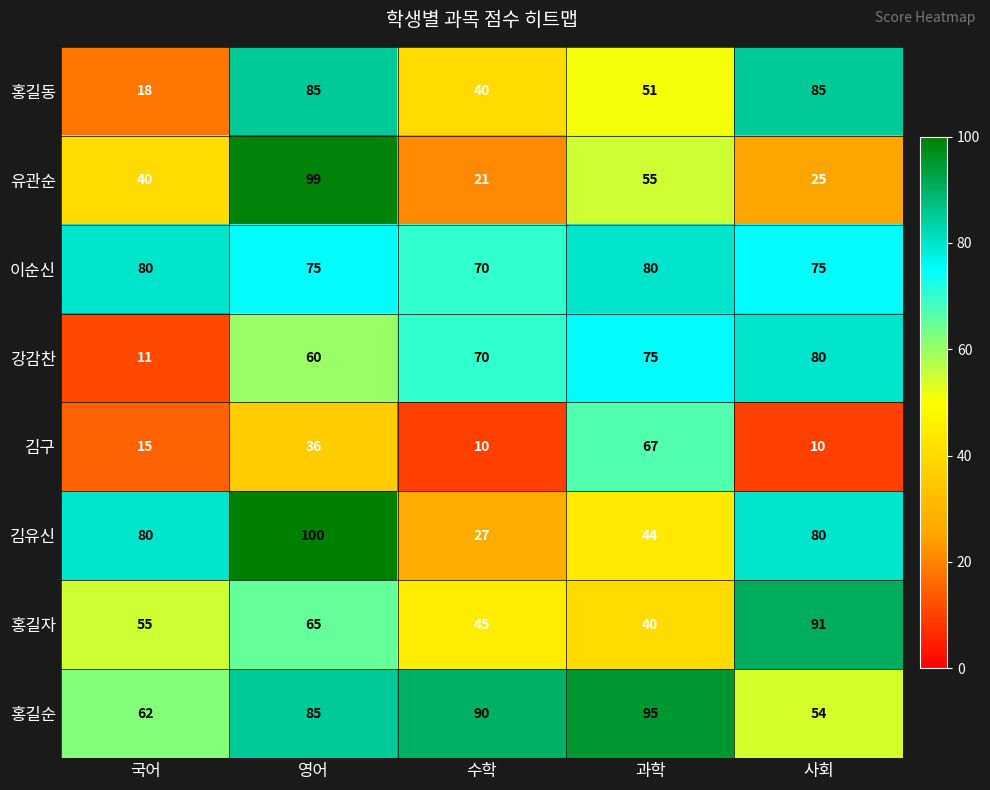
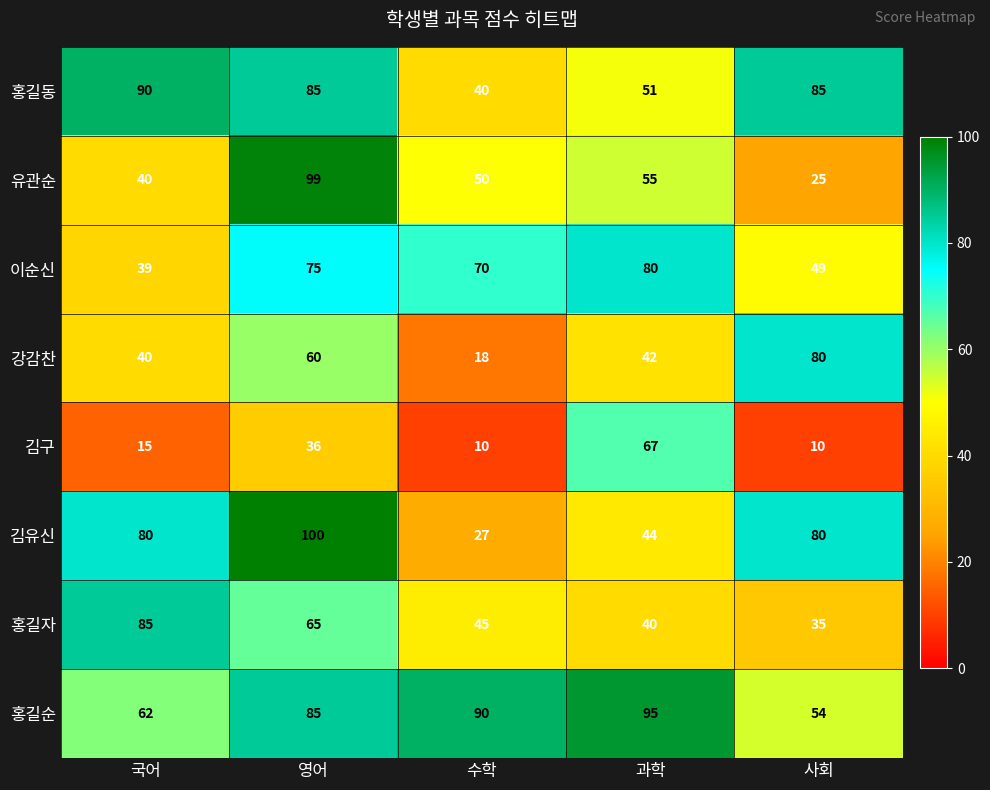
  {
    "홍길동": {
-     "국어": 18,
+     "국어": 90,
      "영어": 85,
      "수학": 40,
      "과학": 51,
      "사회": 85
    },
    "유관순": {
      "국어": 40,
      "영어": 99,
-     "수학": 21,
+     "수학": 50,
      "과학": 55,
      "사회": 25
    },
    "이순신": {
-     "국어": 80,
+     "국어": 39,
      "영어": 75,
      "수학": 70,
      "과학": 80,
-     "사회": 75
+     "사회": 49
    },
    "강감찬": {
-     "국어": 11,
+     "국어": 40,
      "영어": 60,
-     "수학": 70,
-     "과학": 75,
+     "수학": 18,
+     "과학": 42,
      "사회": 80
    },
    "김구": {
      "국어": 15,
      "영어": 36,
      "수학": 10,
      "과학": 67,
      "사회": 10
    },
    "김유신": {
      "국어": 80,
      "영어": 100,
      "수학": 27,
      "과학": 44,
      "사회": 80
    },
    "홍길자": {
-     "국어": 55,
+     "국어": 85,
      "영어": 65,
      "수학": 45,
      "과학": 40,
-     "사회": 91
+     "사회": 35
    },
    "홍길순": {
      "국어": 62,
      "영어": 85,
      "수학": 90,
      "과학": 95,
      "사회": 54
    }
  }
